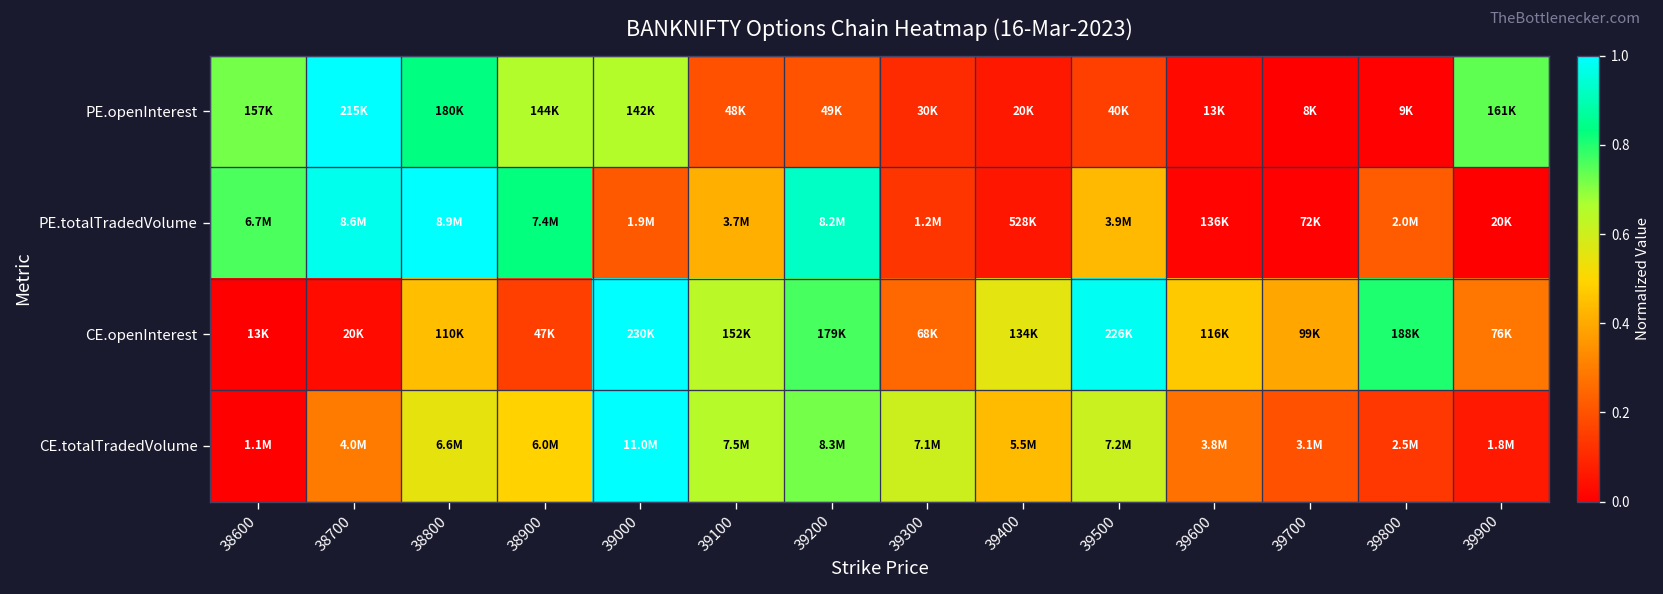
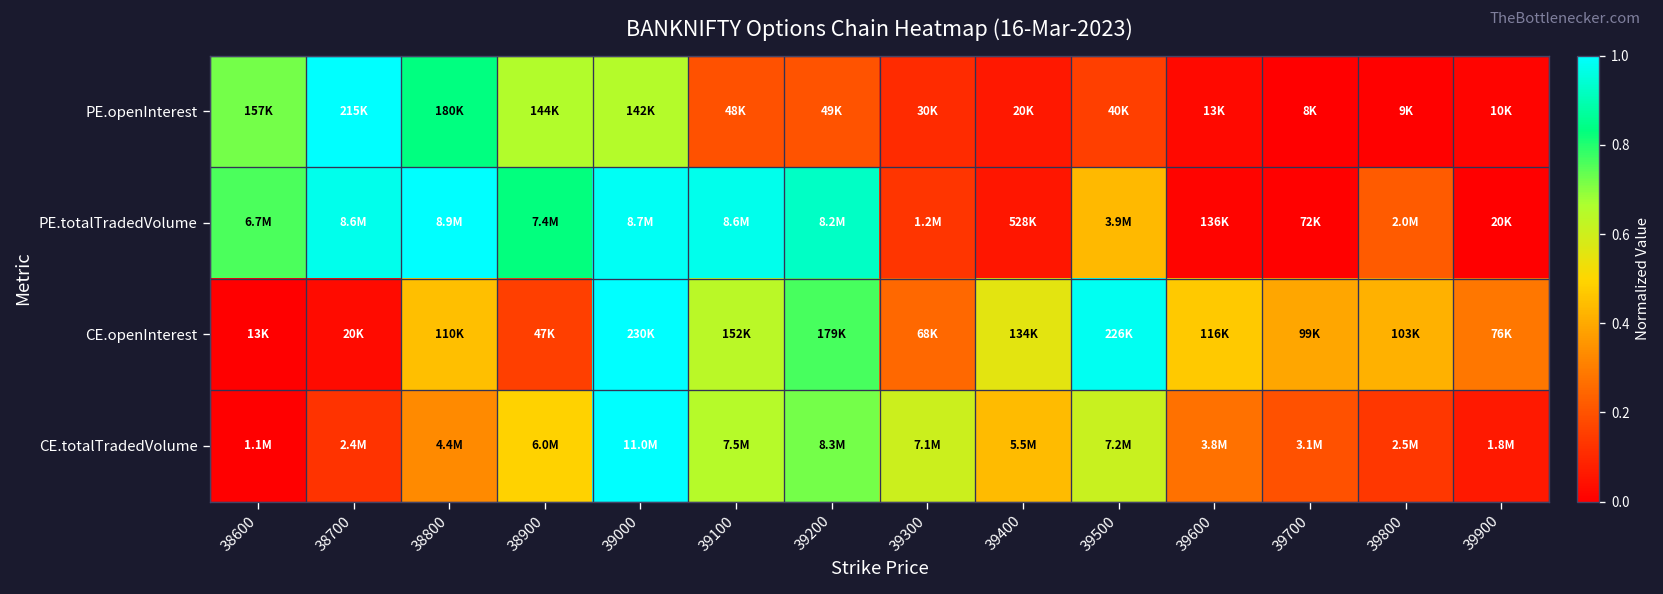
  {
    "PE.openInterest": {
      "38600": "157K",
      "38700": "215K",
      "38800": "180K",
      "38900": "144K",
      "39000": "142K",
      "39100": "48K",
      "39200": "49K",
      "39300": "30K",
      "39400": "20K",
      "39500": "40K",
      "39600": "13K",
      "39700": "8K",
      "39800": "9K",
-     "39900": "161K"
+     "39900": "10K"
    },
    "PE.totalTradedVolume": {
      "38600": "6.7M",
      "38700": "8.6M",
      "38800": "8.9M",
      "38900": "7.4M",
-     "39000": "1.9M",
-     "39100": "3.7M",
+     "39000": "8.7M",
+     "39100": "8.6M",
      "39200": "8.2M",
      "39300": "1.2M",
      "39400": "528K",
      "39500": "3.9M",
      "39600": "136K",
      "39700": "72K",
      "39800": "2.0M",
      "39900": "20K"
    },
    "CE.openInterest": {
      "38600": "13K",
      "38700": "20K",
      "38800": "110K",
      "38900": "47K",
      "39000": "230K",
      "39100": "152K",
      "39200": "179K",
      "39300": "68K",
      "39400": "134K",
      "39500": "226K",
      "39600": "116K",
      "39700": "99K",
-     "39800": "188K",
+     "39800": "103K",
      "39900": "76K"
    },
    "CE.totalTradedVolume": {
      "38600": "1.1M",
-     "38700": "4.0M",
-     "38800": "6.6M",
+     "38700": "2.4M",
+     "38800": "4.4M",
      "38900": "6.0M",
      "39000": "11.0M",
      "39100": "7.5M",
      "39200": "8.3M",
      "39300": "7.1M",
      "39400": "5.5M",
      "39500": "7.2M",
      "39600": "3.8M",
      "39700": "3.1M",
      "39800": "2.5M",
      "39900": "1.8M"
    }
  }
